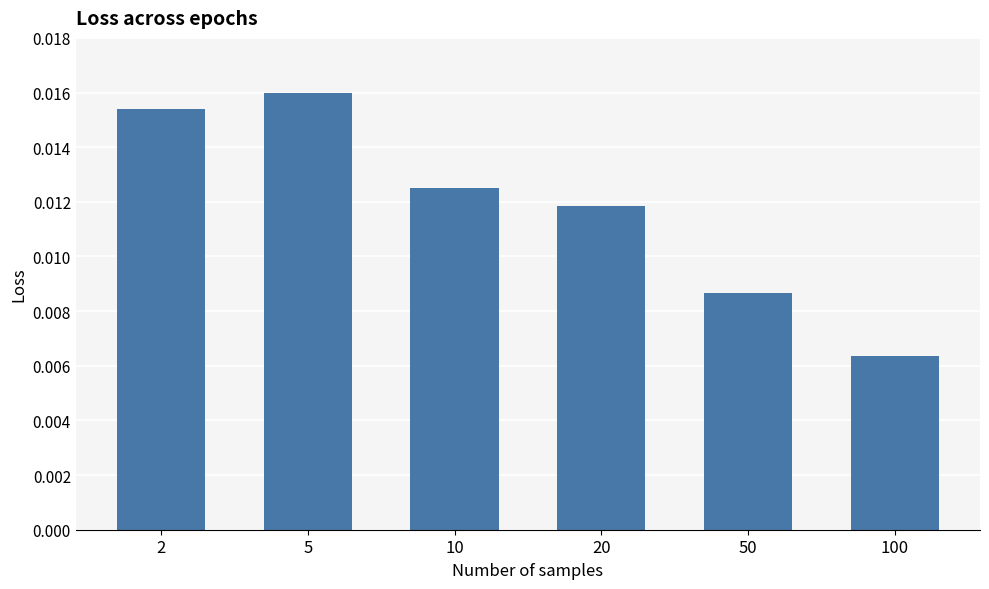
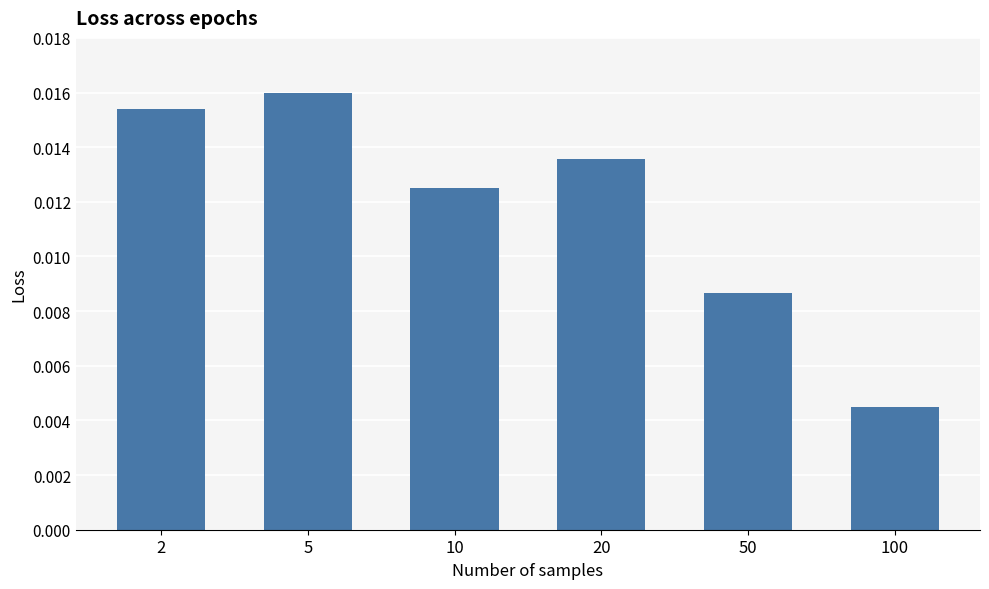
  {
    "2": 0.0154,
    "5": 0.0160,
    "10": 0.0125,
-   "20": 0.0119,
+   "20": 0.0136,
    "50": 0.0087,
-   "100": 0.0064
+   "100": 0.0045
  }
